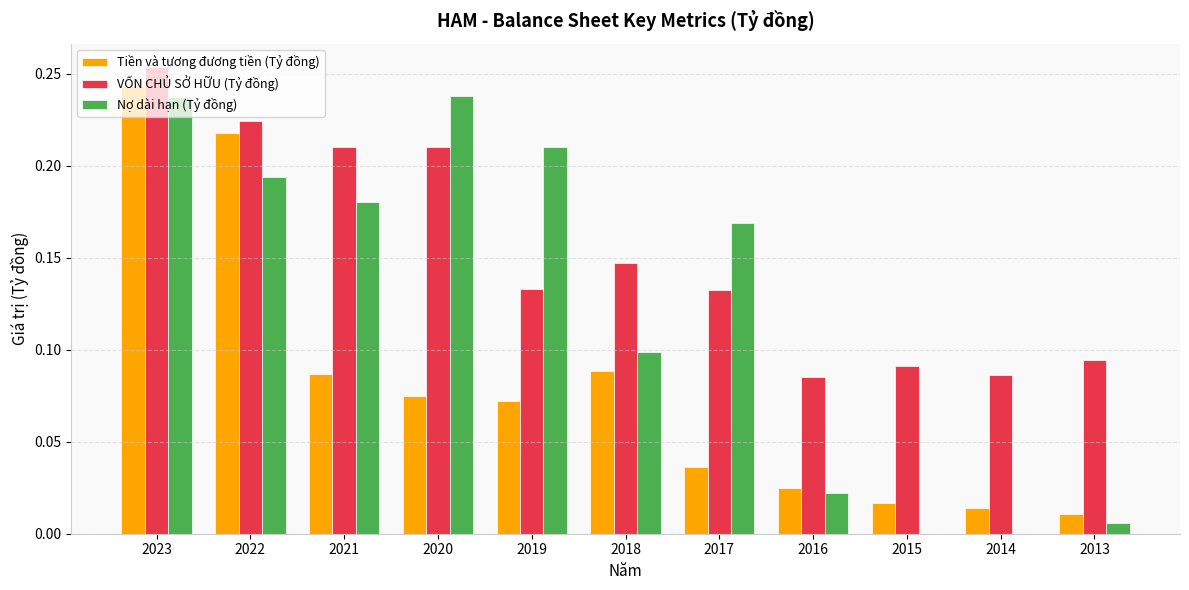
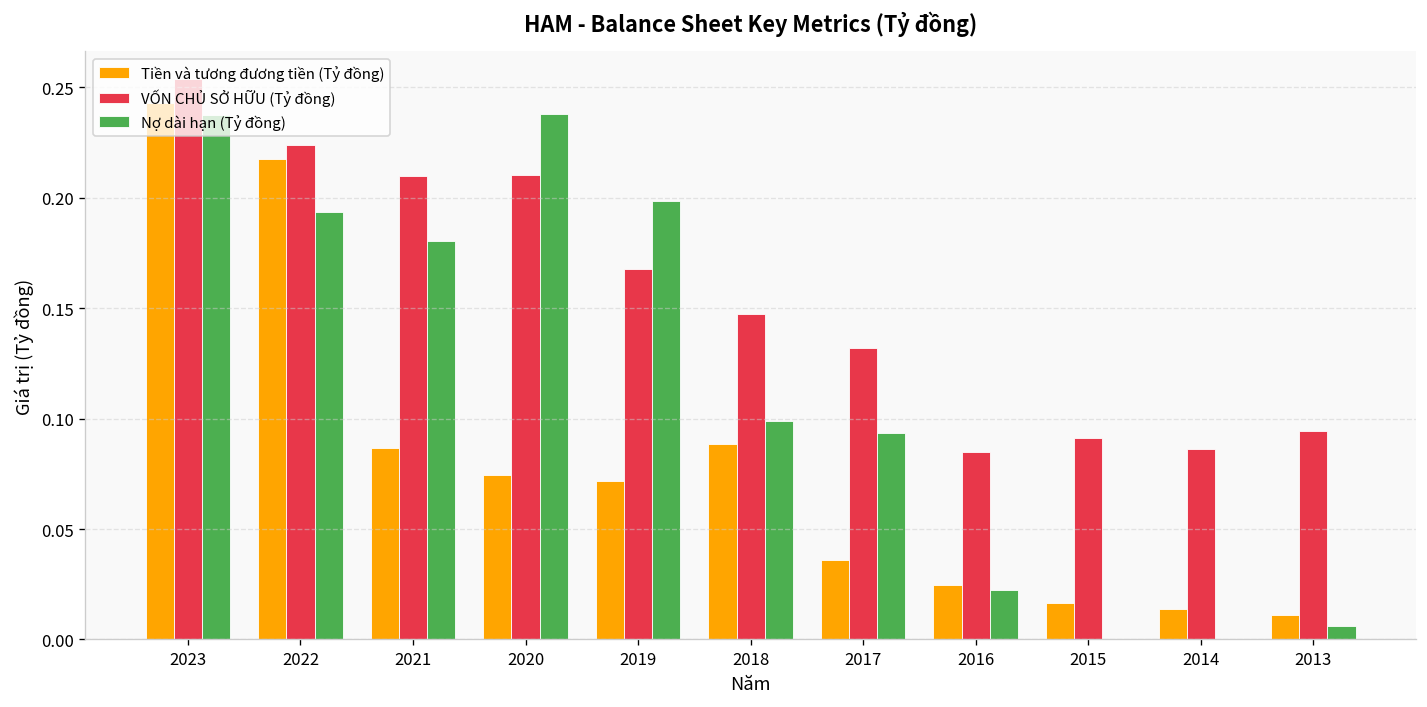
  {
    "Tiền và tương đương tiền (Tỷ đồng)": {
      "2022": 0.218,
      "2021": 0.087,
      "2020": 0.075,
      "2019": 0.072,
      "2018": 0.089,
      "2017": 0.036,
      "2016": 0.025,
      "2015": 0.017,
      "2014": 0.014,
      "2013": 0.011
    },
    "VỐN CHỦ SỞ HỮU (Tỷ đồng)": {
      "2022": 0.224,
      "2021": 0.210,
      "2020": 0.210,
-     "2019": 0.133,
+     "2019": 0.168,
      "2018": 0.147,
      "2017": 0.132,
      "2016": 0.085,
      "2015": 0.091,
      "2014": 0.086,
      "2013": 0.094
    },
    "Nợ dài hạn (Tỷ đồng)": {
      "2022": 0.194,
      "2021": 0.180,
      "2020": 0.238,
-     "2019": 0.210,
+     "2019": 0.198,
      "2018": 0.099,
-     "2017": 0.169,
+     "2017": 0.093,
      "2016": 0.022,
      "2015": 0.000,
      "2014": 0.000,
      "2013": 0.006
    }
  }
